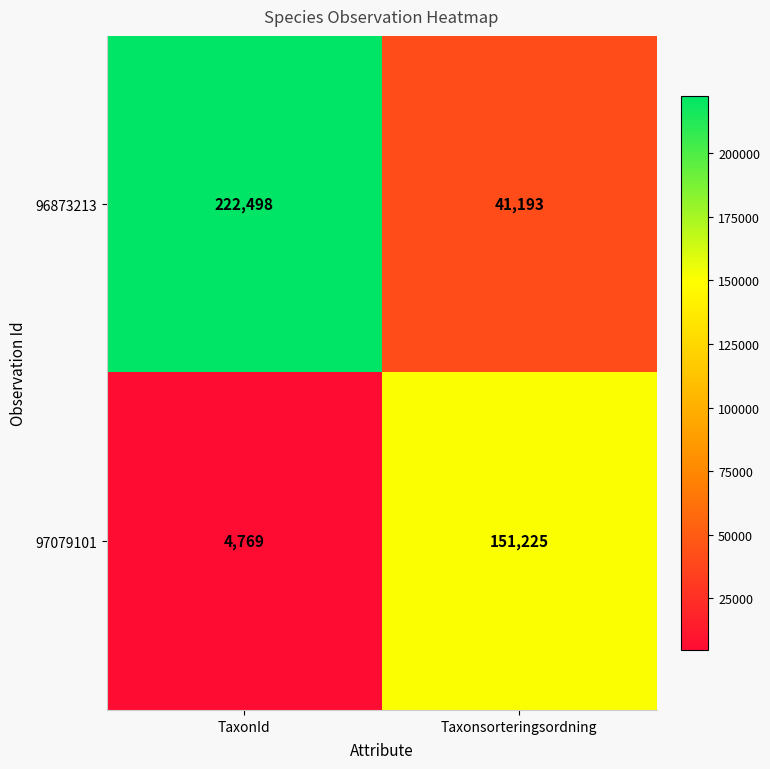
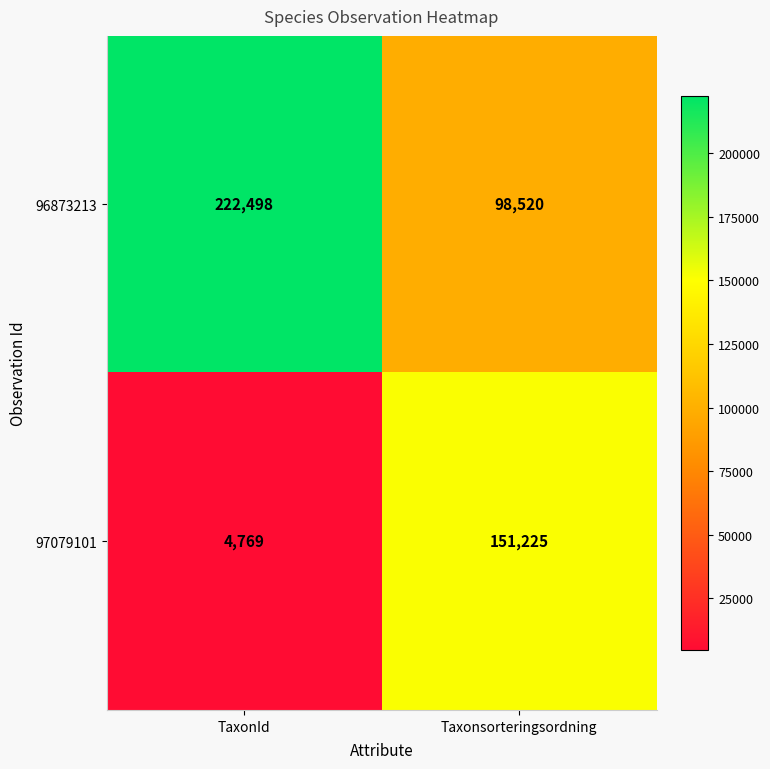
  {
    "96873213": {
      "TaxonId": "222,498",
-     "Taxonsorteringsordning": "41,193"
+     "Taxonsorteringsordning": "98,520"
    },
    "97079101": {
      "TaxonId": "4,769",
      "Taxonsorteringsordning": "151,225"
    }
  }
